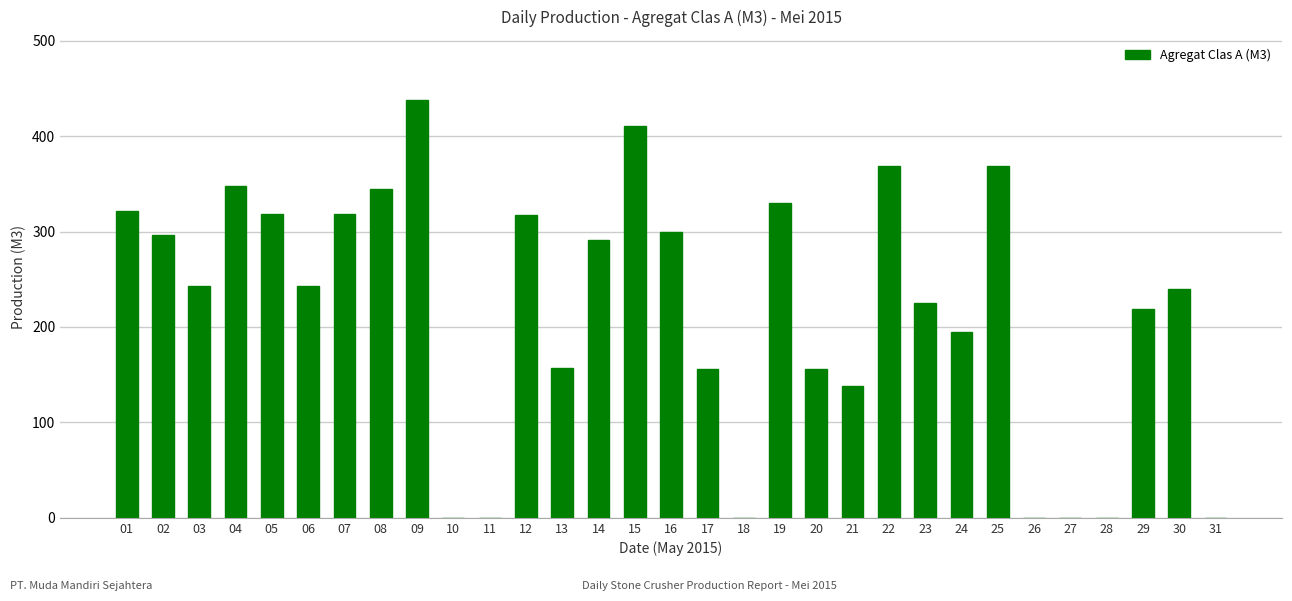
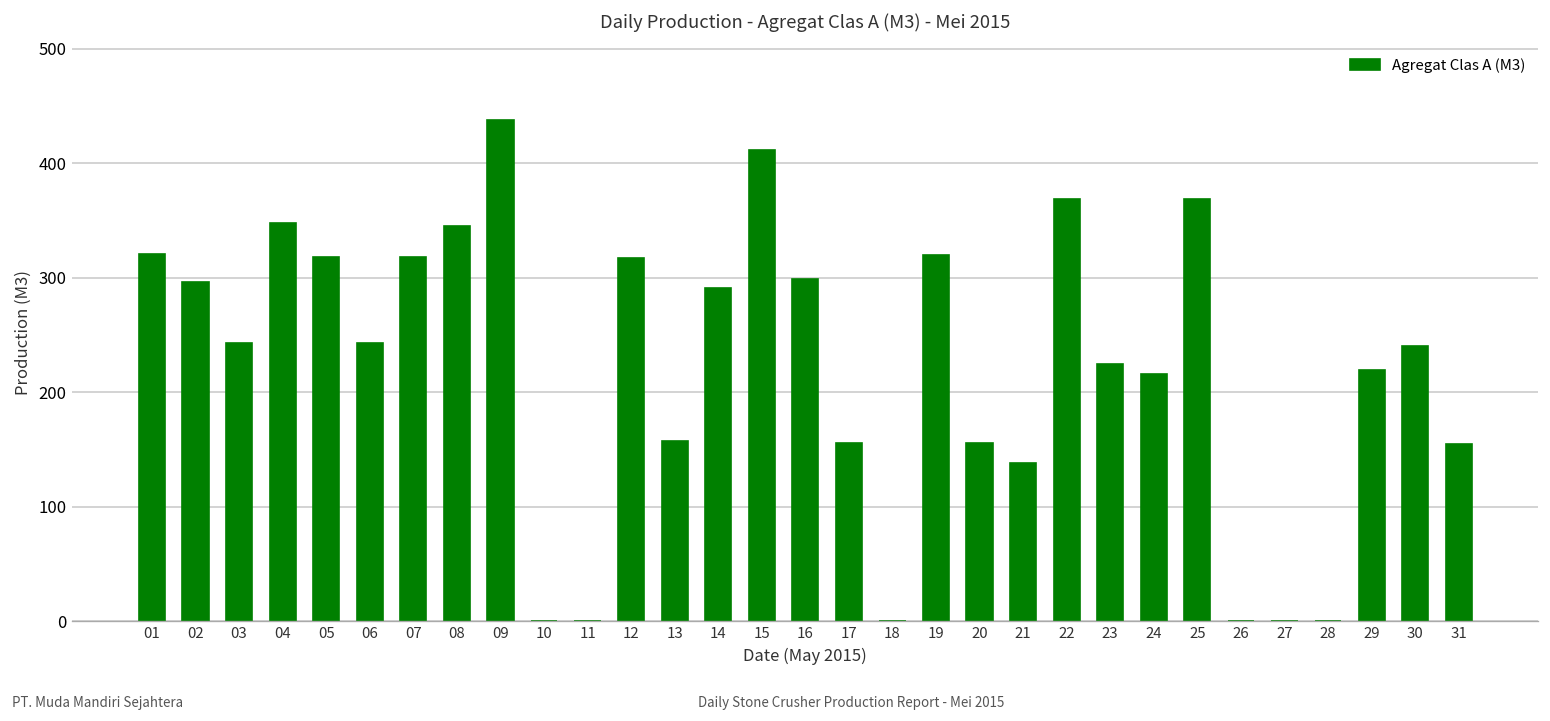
  {
    "01": 320,
    "02": 300,
    "03": 240,
    "04": 350,
    "05": 320,
    "06": 240,
    "07": 320,
    "08": 350,
    "09": 440,
    "10": 0,
    "11": 0,
    "12": 320,
    "13": 160,
    "14": 290,
    "15": 410,
    "16": 300,
    "17": 160,
    "18": 0,
-   "19": 330,
+   "19": 320,
    "20": 160,
    "21": 140,
    "22": 370,
    "23": 230,
-   "24": 200,
+   "24": 220,
    "25": 370,
    "26": 0,
    "27": 0,
    "28": 0,
    "29": 220,
    "30": 240,
-   "31": 0
+   "31": 160
  }
